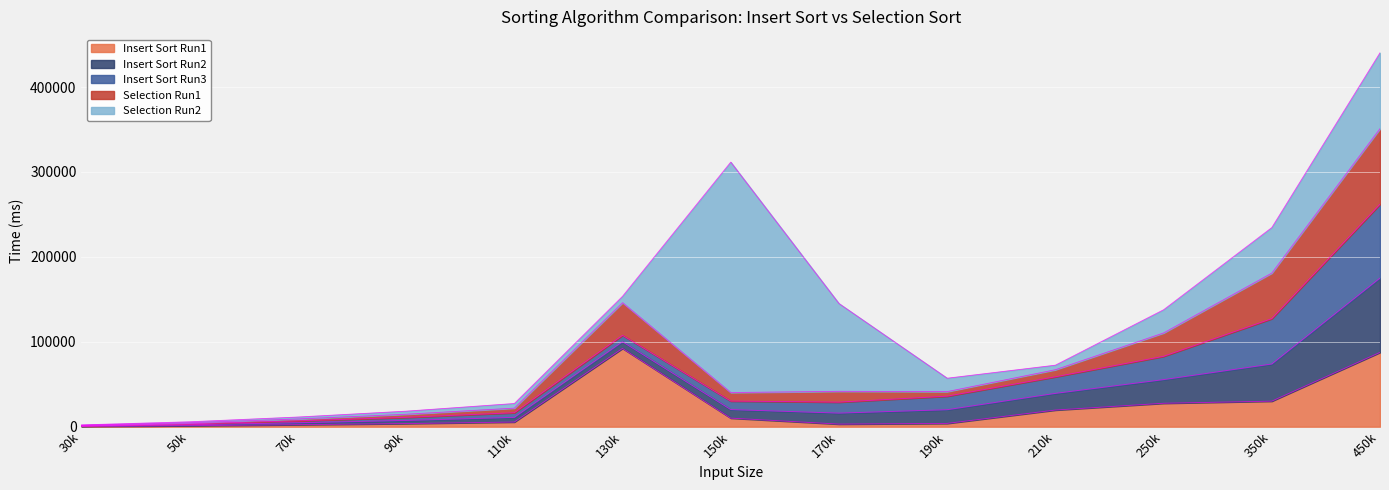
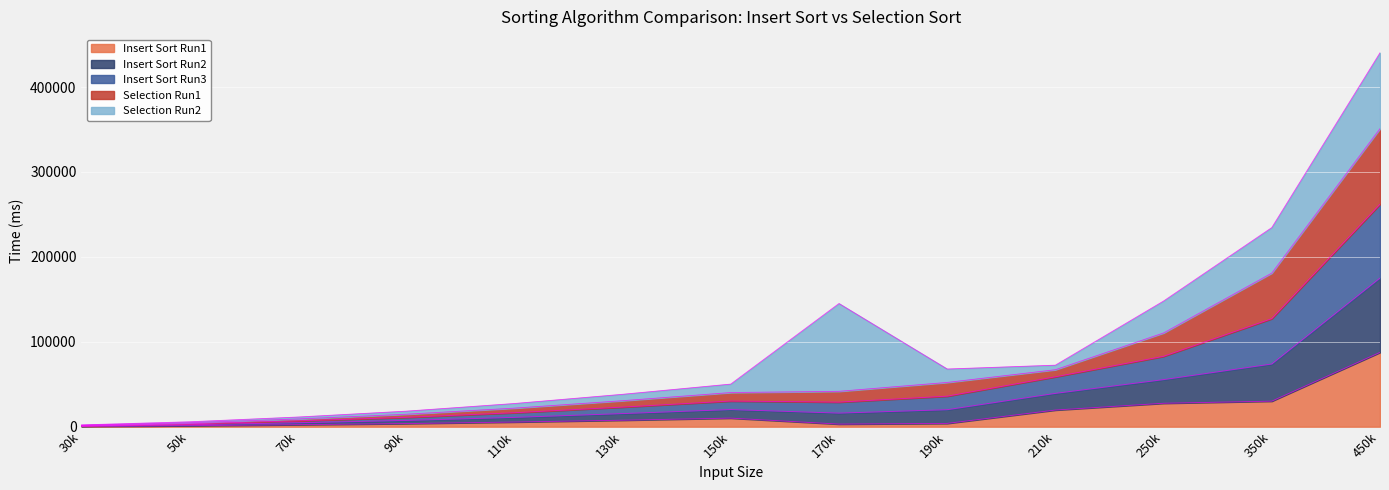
  {
    "Insert Sort Run1": {
      "90k": 0,
      "110k": 10000,
-     "130k": 90000,
+     "130k": 10000,
      "150k": 10000,
      "170k": 0,
      "190k": 0,
      "210k": 20000,
      "250k": 30000,
      "350k": 30000,
      "450k": 90000
    },
    "Selection Run1": {
      "90k": 0,
      "110k": 10000,
-     "130k": 40000,
+     "130k": 10000,
      "150k": 10000,
      "170k": 10000,
-     "190k": 10000,
+     "190k": 20000,
      "210k": 10000,
      "250k": 30000,
      "350k": 50000,
      "450k": 90000
    },
    "Selection Run2": {
      "90k": 0,
      "110k": 10000,
      "130k": 10000,
-     "150k": 270000,
+     "150k": 10000,
      "170k": 100000,
      "190k": 20000,
      "210k": 10000,
-     "250k": 30000,
+     "250k": 40000,
      "350k": 50000,
      "450k": 90000
    }
  }
